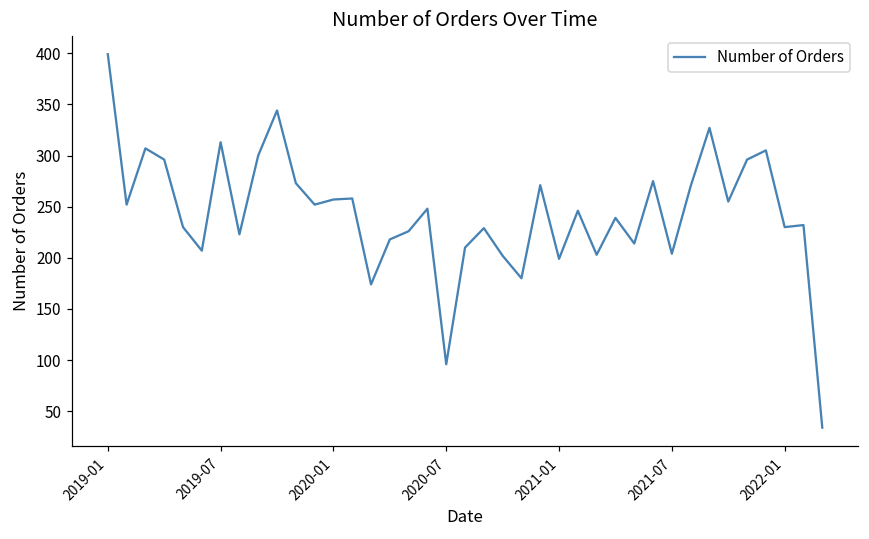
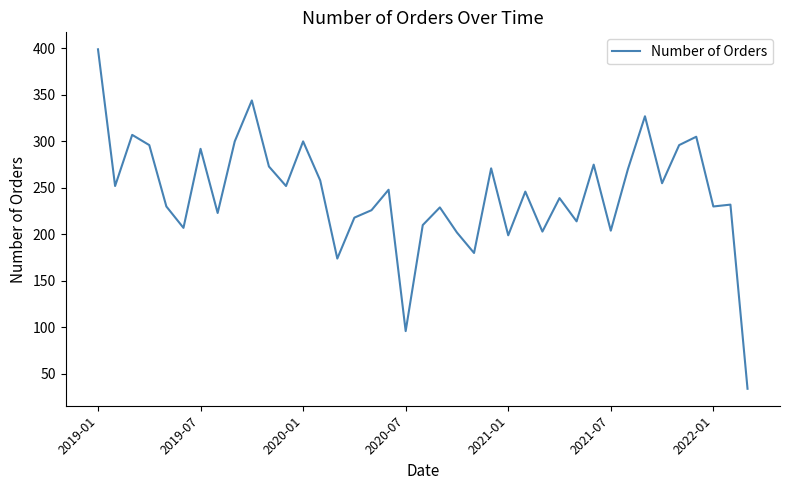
  {
    "2019-01": 400,
-   "2019-07": 310,
-   "2020-01": 260,
+   "2019-07": 290,
+   "2020-01": 300,
    "2020-07": 100,
    "2021-01": 200,
    "2021-07": 200,
    "2022-01": 230
  }
